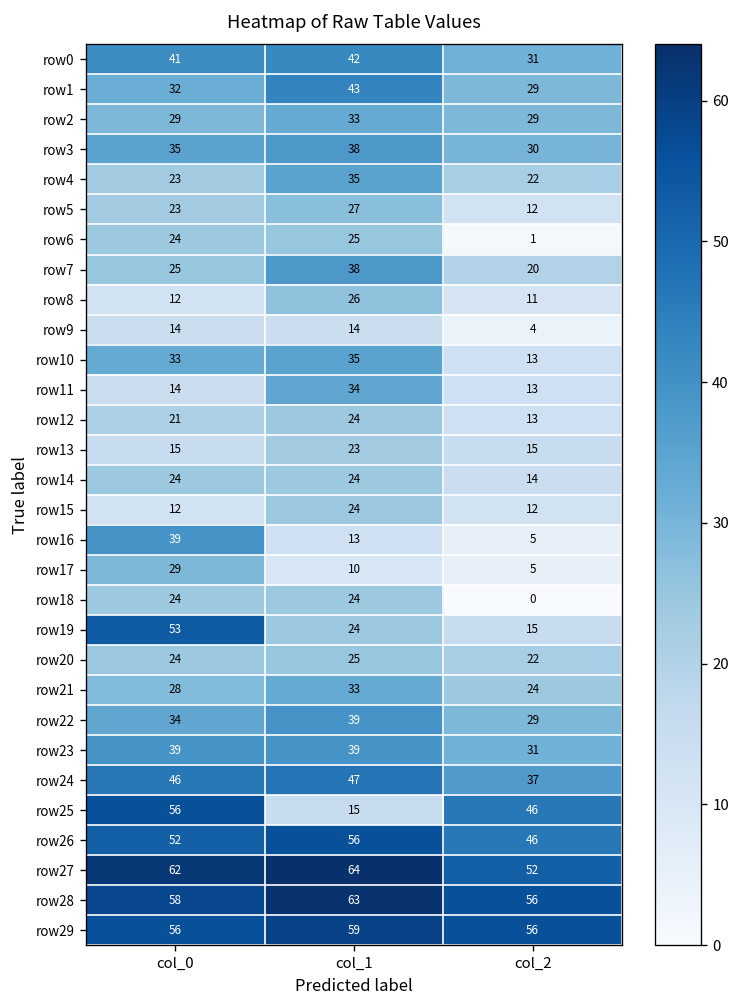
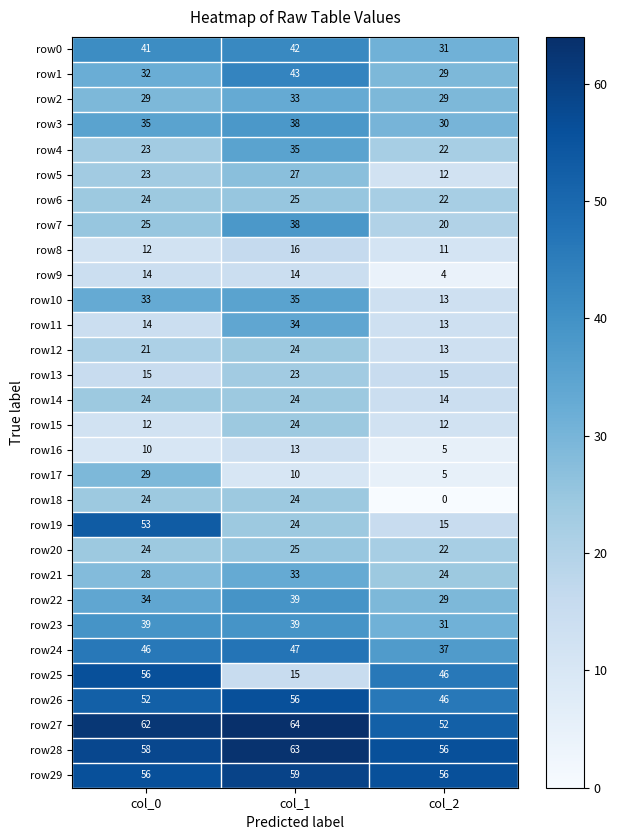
  {
    "row0": {
      "col_0": 41,
      "col_1": 42,
      "col_2": 31
    },
    "row1": {
      "col_0": 32,
      "col_1": 43,
      "col_2": 29
    },
    "row2": {
      "col_0": 29,
      "col_1": 33,
      "col_2": 29
    },
    "row3": {
      "col_0": 35,
      "col_1": 38,
      "col_2": 30
    },
    "row4": {
      "col_0": 23,
      "col_1": 35,
      "col_2": 22
    },
    "row5": {
      "col_0": 23,
      "col_1": 27,
      "col_2": 12
    },
    "row6": {
      "col_0": 24,
      "col_1": 25,
-     "col_2": 1
+     "col_2": 22
    },
    "row7": {
      "col_0": 25,
      "col_1": 38,
      "col_2": 20
    },
    "row8": {
      "col_0": 12,
-     "col_1": 26,
+     "col_1": 16,
      "col_2": 11
    },
    "row9": {
      "col_0": 14,
      "col_1": 14,
      "col_2": 4
    },
    "row10": {
      "col_0": 33,
      "col_1": 35,
      "col_2": 13
    },
    "row11": {
      "col_0": 14,
      "col_1": 34,
      "col_2": 13
    },
    "row12": {
      "col_0": 21,
      "col_1": 24,
      "col_2": 13
    },
    "row13": {
      "col_0": 15,
      "col_1": 23,
      "col_2": 15
    },
    "row14": {
      "col_0": 24,
      "col_1": 24,
      "col_2": 14
    },
    "row15": {
      "col_0": 12,
      "col_1": 24,
      "col_2": 12
    },
    "row16": {
-     "col_0": 39,
+     "col_0": 10,
      "col_1": 13,
      "col_2": 5
    },
    "row17": {
      "col_0": 29,
      "col_1": 10,
      "col_2": 5
    },
    "row18": {
      "col_0": 24,
      "col_1": 24,
      "col_2": 0
    },
    "row19": {
      "col_0": 53,
      "col_1": 24,
      "col_2": 15
    },
    "row20": {
      "col_0": 24,
      "col_1": 25,
      "col_2": 22
    },
    "row21": {
      "col_0": 28,
      "col_1": 33,
      "col_2": 24
    },
    "row22": {
      "col_0": 34,
      "col_1": 39,
      "col_2": 29
    },
    "row23": {
      "col_0": 39,
      "col_1": 39,
      "col_2": 31
    },
    "row24": {
      "col_0": 46,
      "col_1": 47,
      "col_2": 37
    },
    "row25": {
      "col_0": 56,
      "col_1": 15,
      "col_2": 46
    },
    "row26": {
      "col_0": 52,
      "col_1": 56,
      "col_2": 46
    },
    "row27": {
      "col_0": 62,
      "col_1": 64,
      "col_2": 52
    },
    "row28": {
      "col_0": 58,
      "col_1": 63,
      "col_2": 56
    },
    "row29": {
      "col_0": 56,
      "col_1": 59,
      "col_2": 56
    }
  }
